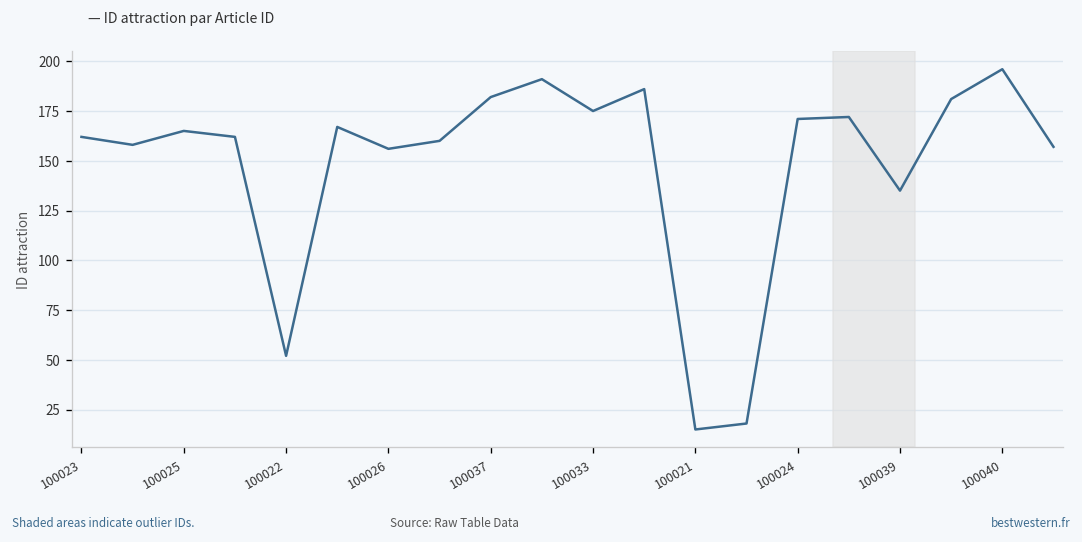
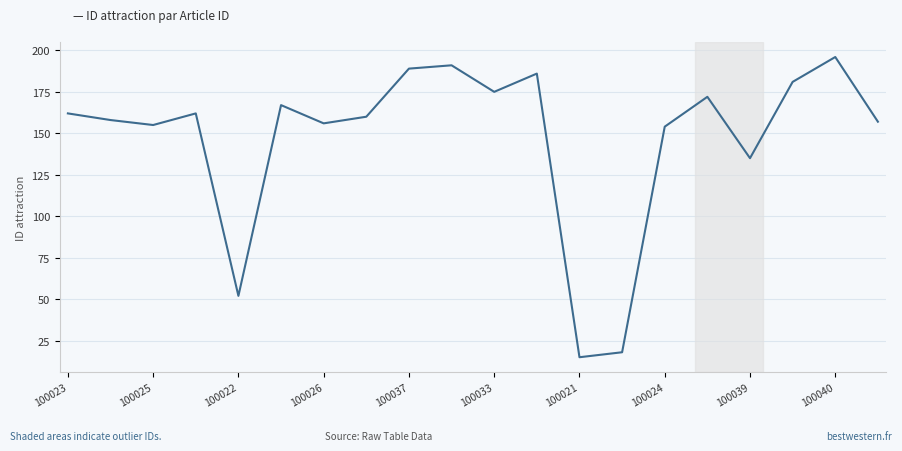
  {
    "100023": 162,
-   "100025": 165,
+   "100025": 155,
    "100022": 52,
    "100026": 156,
-   "100037": 182,
+   "100037": 189,
    "100033": 175,
    "100021": 15,
-   "100024": 171,
+   "100024": 154,
    "100039": 135,
    "100040": 196
  }
